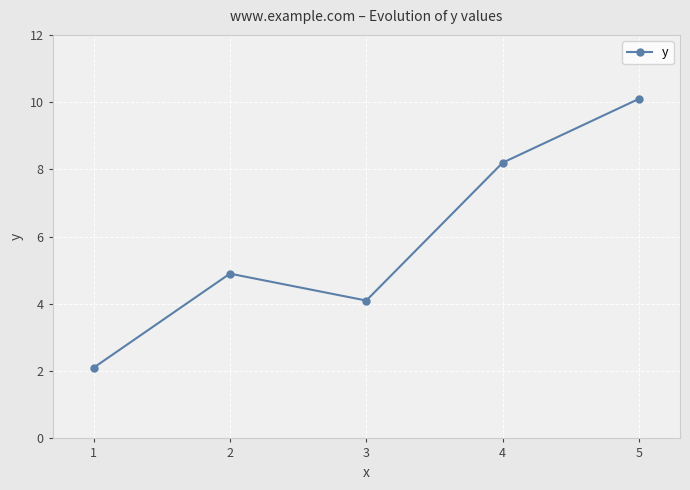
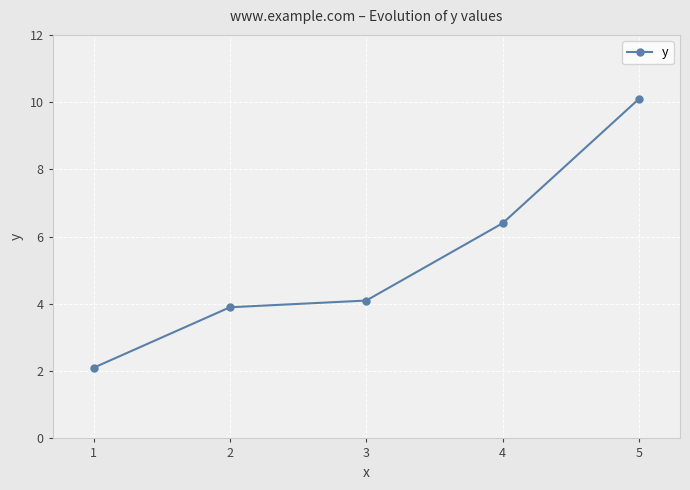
  {
    "1": 2.1,
-   "2": 4.9,
+   "2": 3.9,
    "3": 4.1,
-   "4": 8.2,
+   "4": 6.4,
    "5": 10.1
  }
